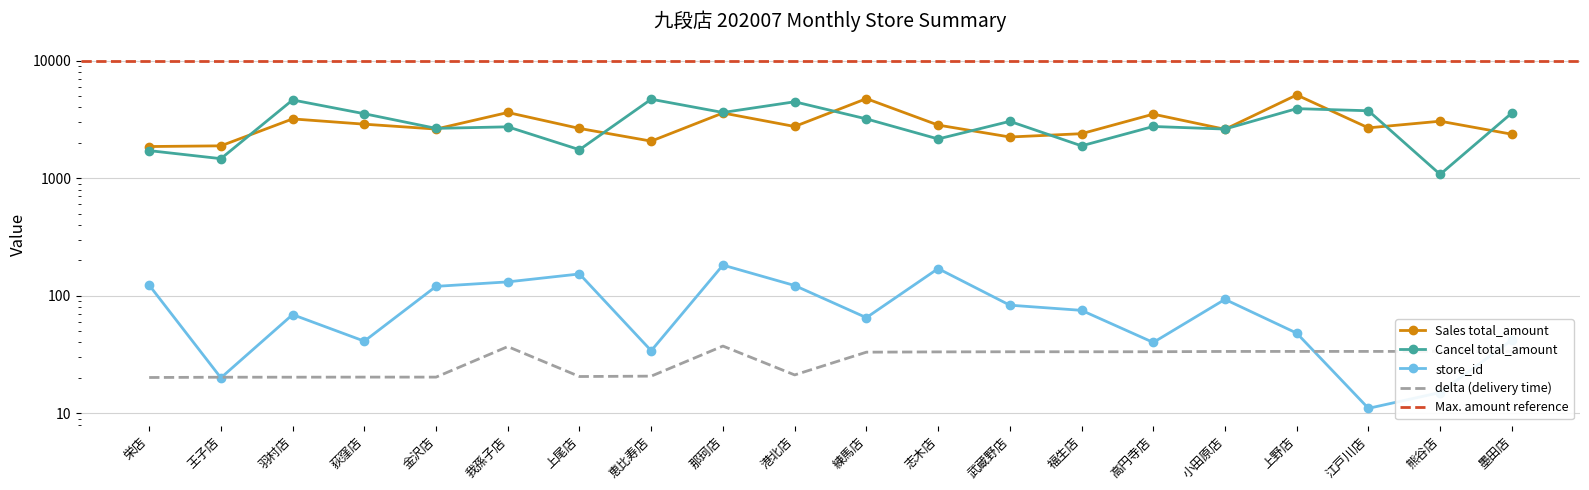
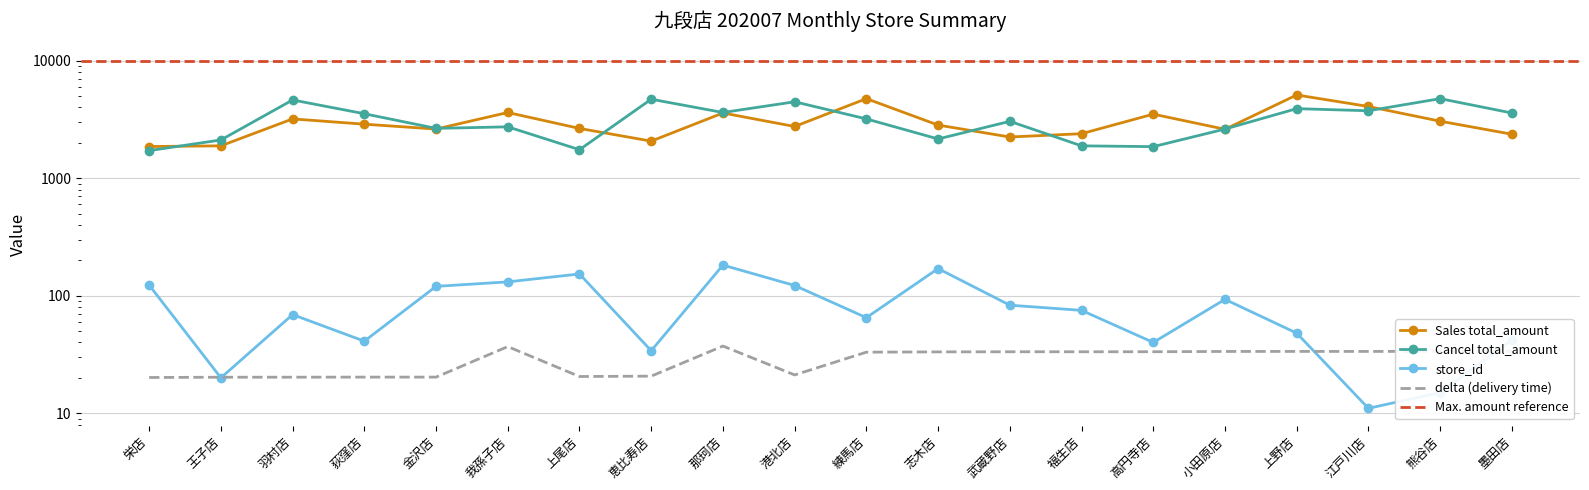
  {
    "Sales total_amount": {
      "栄店": 1900,
      "王子店": 1900,
      "羽村店": 3200,
      "荻窪店": 2900,
      "我孫子店": 3600,
      "上尾店": 2600,
      "恵比寿店": 2100,
      "港北店": 2800,
      "練馬店": 4700,
      "志木店": 2800,
      "武蔵野店": 2200,
      "福生店": 2400,
      "高円寺店": 3500,
      "上野店": 5100,
-     "江戸川店": 2700,
+     "江戸川店": 4100,
      "熊谷店": 3100,
      "墨田店": 2400
    },
    "Cancel total_amount": {
      "栄店": 1700,
-     "王子店": 1500,
+     "王子店": 2100,
      "羽村店": 4600,
      "荻窪店": 3500,
      "我孫子店": 2700,
      "上尾店": 1700,
      "恵比寿店": 4700,
      "港北店": 4500,
      "練馬店": 3200,
      "志木店": 2200,
      "武蔵野店": 3000,
      "福生店": 1900,
-     "高円寺店": 2800,
+     "高円寺店": 1900,
      "上野店": 3900,
      "江戸川店": 3700,
-     "熊谷店": 1100,
+     "熊谷店": 4700,
      "墨田店": 3600
    },
    "store_id": {
      "栄店": 120,
      "羽村店": 70,
      "荻窪店": 41,
      "金沢店": 120,
      "我孫子店": 130,
      "上尾店": 150,
      "恵比寿店": 34,
      "那珂店": 180,
      "港北店": 120,
      "練馬店": 70,
      "志木店": 170,
      "武蔵野店": 80,
      "福生店": 80,
      "高円寺店": 40,
      "小田原店": 90,
      "上野店": 48,
      "江戸川店": 11
    },
    "delta (delivery time)": {
      "栄店": 20,
      "羽村店": 20,
      "荻窪店": 20,
      "金沢店": 20,
      "我孫子店": 37,
      "上尾店": 21,
      "恵比寿店": 21,
      "那珂店": 37,
      "港北店": 21,
      "練馬店": 33,
      "志木店": 33,
      "武蔵野店": 33,
      "福生店": 33,
      "高円寺店": 33,
      "小田原店": 34,
      "上野店": 34,
      "江戸川店": 34
    }
  }
